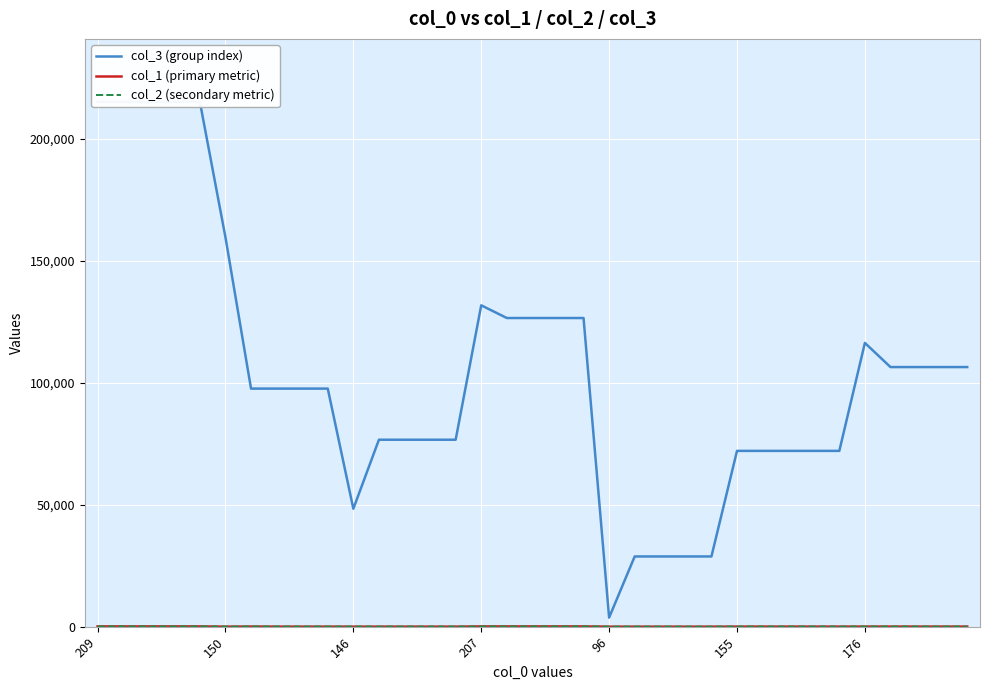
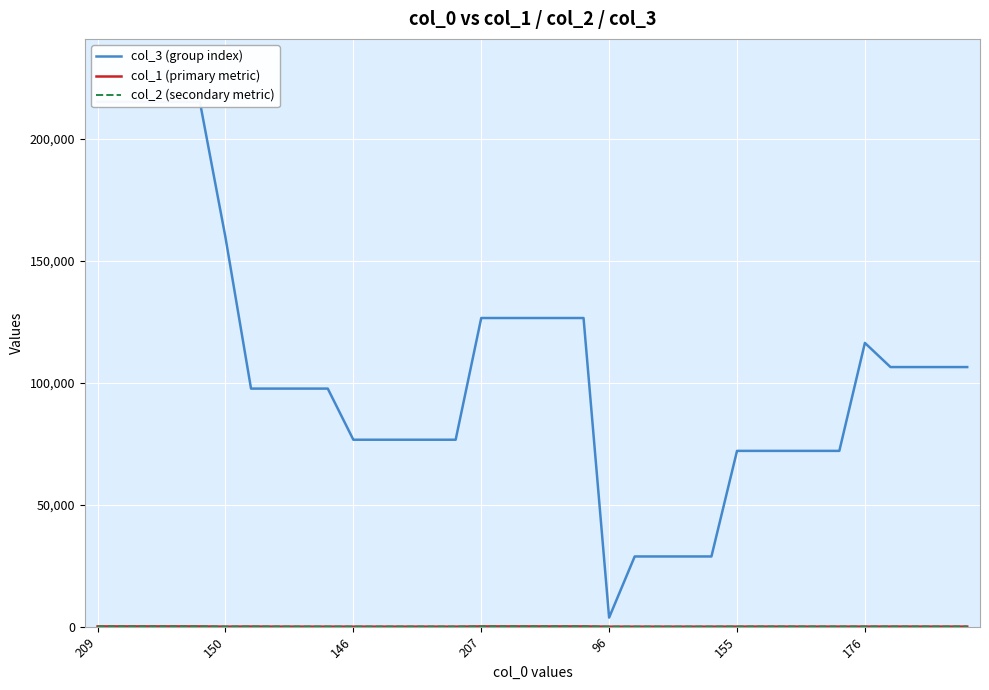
  {
    "col_3 (group index)": {
      "150": "160,000",
-     "146": "48,000",
-     "207": "132,000",
+     "146": "77,000",
+     "207": "127,000",
      "96": "4,000",
      "155": "72,000",
      "176": "116,000"
    }
  }
